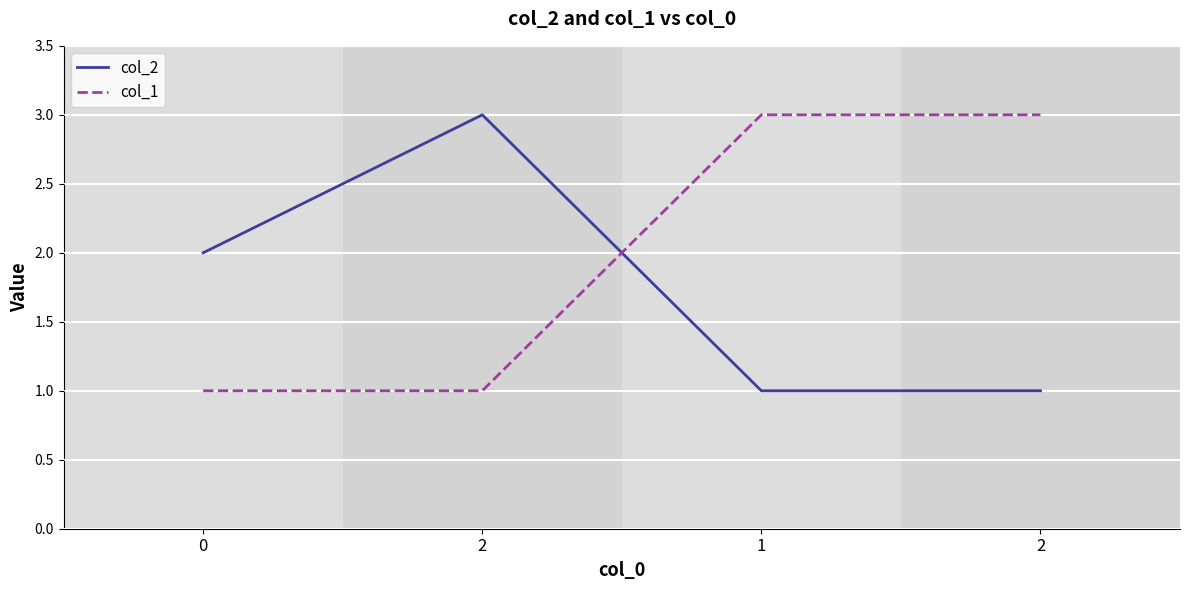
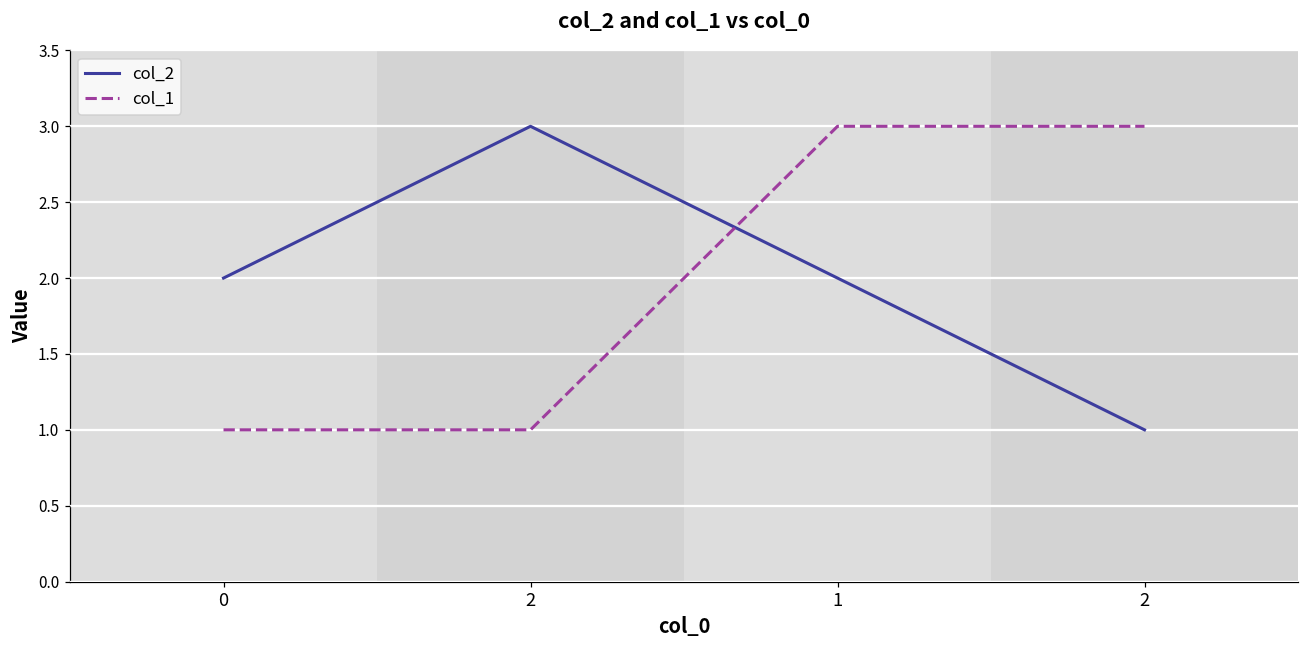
  {
    "col_2": {
      "0": 2,
-     "1": 1
+     "1": 2
    },
    "col_1": {
      "0": 1,
      "1": 3
    }
  }
